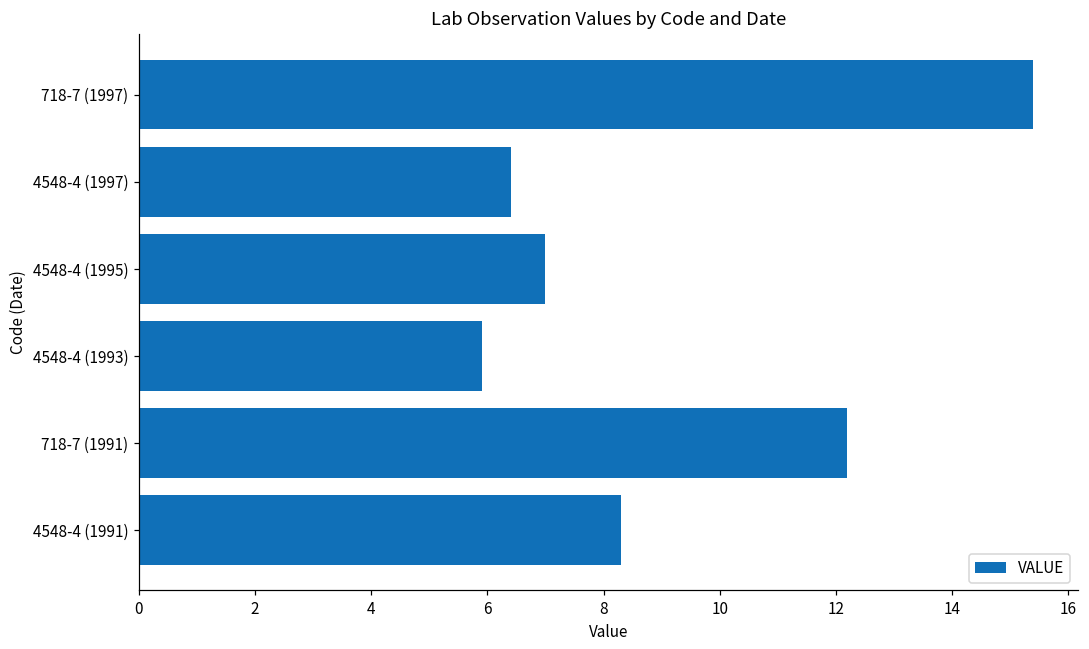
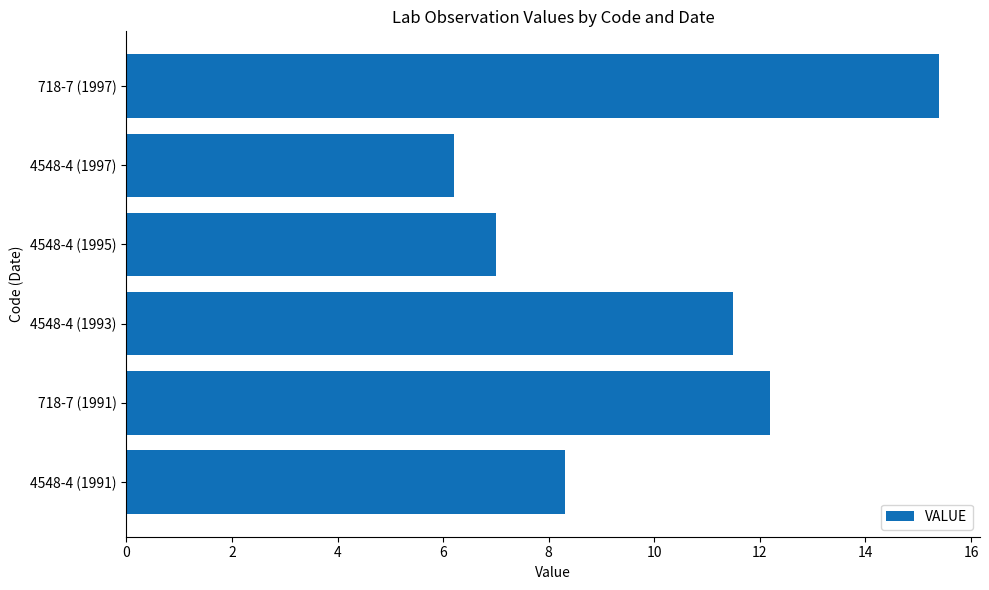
  {
    "718-7 (1997)": 15.4,
-   "4548-4 (1997)": 6.4,
+   "4548-4 (1997)": 6.2,
    "4548-4 (1995)": 7.0,
-   "4548-4 (1993)": 5.9,
+   "4548-4 (1993)": 11.5,
    "718-7 (1991)": 12.2,
    "4548-4 (1991)": 8.3
  }
